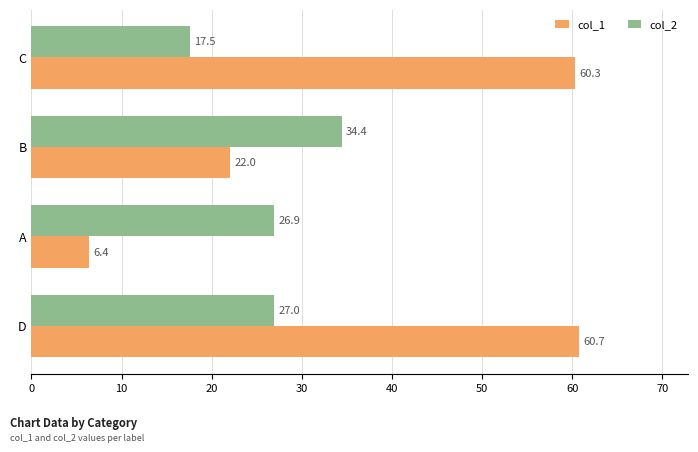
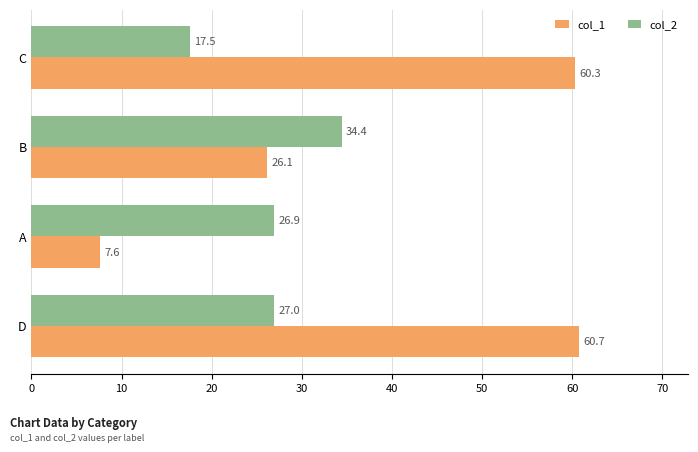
  {
    "col_1": {
      "C": 60.3,
-     "B": 22.0,
-     "A": 6.4,
+     "B": 26.1,
+     "A": 7.6,
      "D": 60.7
    },
    "col_2": {
      "C": 17.5,
      "B": 34.4,
      "A": 26.9,
      "D": 27.0
    }
  }
